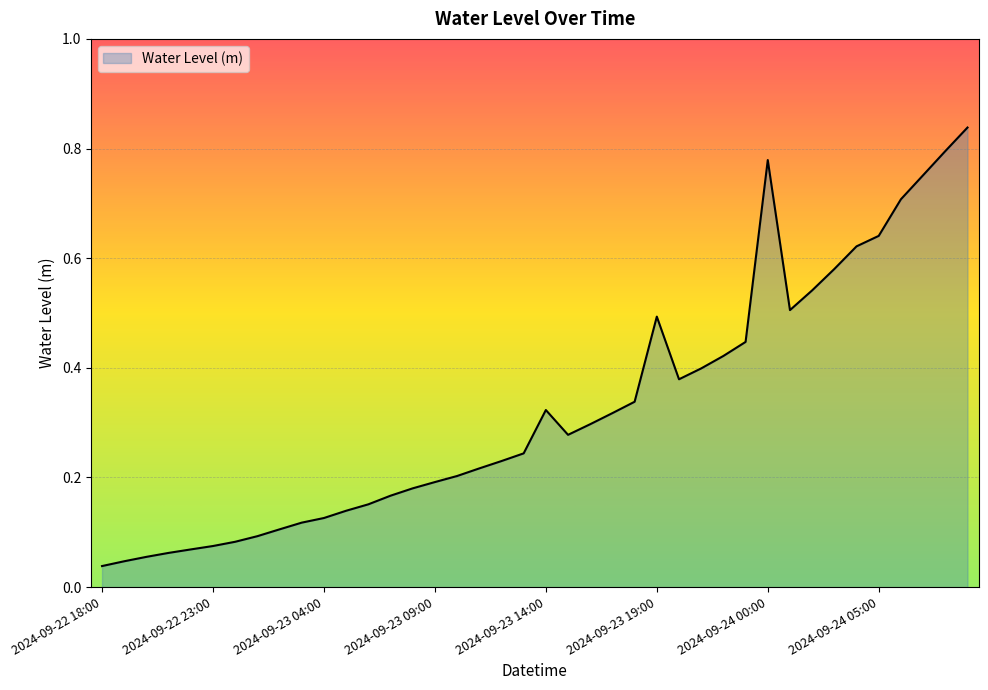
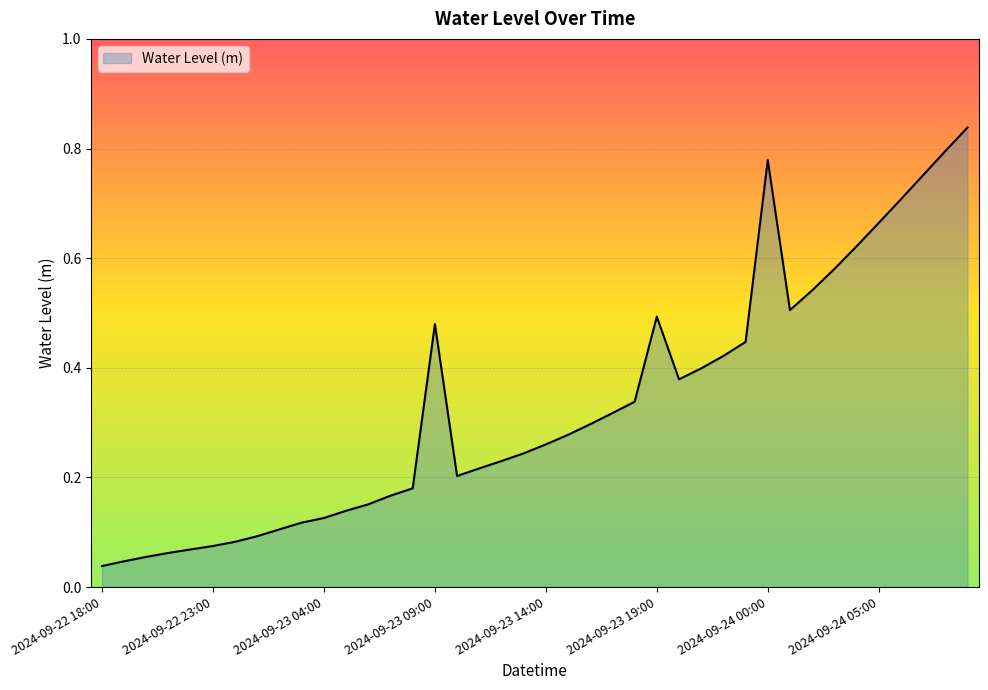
  {
    "2024-09-22 18:00": 0.04,
    "2024-09-22 23:00": 0.07,
    "2024-09-23 04:00": 0.13,
-   "2024-09-23 09:00": 0.19,
-   "2024-09-23 14:00": 0.32,
+   "2024-09-23 09:00": 0.48,
+   "2024-09-23 14:00": 0.26,
    "2024-09-23 19:00": 0.49,
    "2024-09-24 00:00": 0.78,
-   "2024-09-24 05:00": 0.64
+   "2024-09-24 05:00": 0.66
  }
